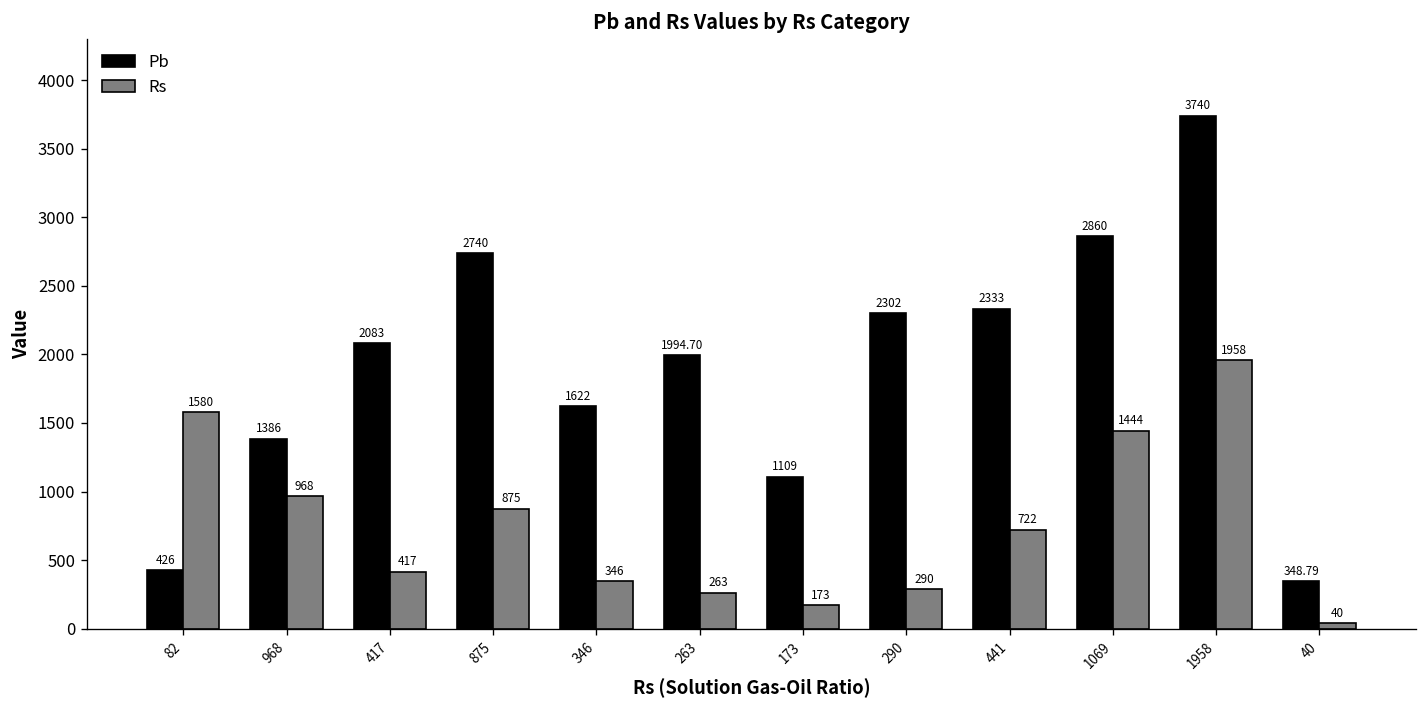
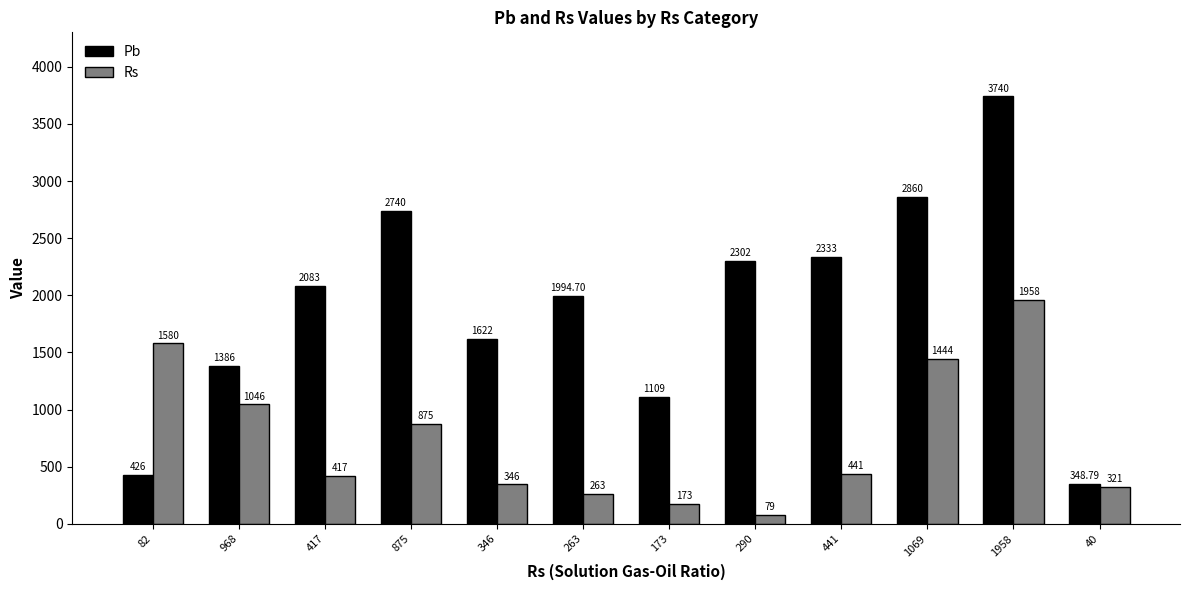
  {
    "Pb": {
      "82": 426,
      "968": 1386,
      "417": 2083,
      "875": 2740,
      "346": 1622,
      "263": 1994.70,
      "173": 1109,
      "290": 2302,
      "441": 2333,
      "1069": 2860,
      "1958": 3740,
      "40": 348.79
    },
    "Rs": {
      "82": 1580,
-     "968": 968,
+     "968": 1046,
      "417": 417,
      "875": 875,
      "346": 346,
      "263": 263,
      "173": 173,
-     "290": 290,
-     "441": 722,
+     "290": 79,
+     "441": 441,
      "1069": 1444,
      "1958": 1958,
-     "40": 40
+     "40": 321
    }
  }
